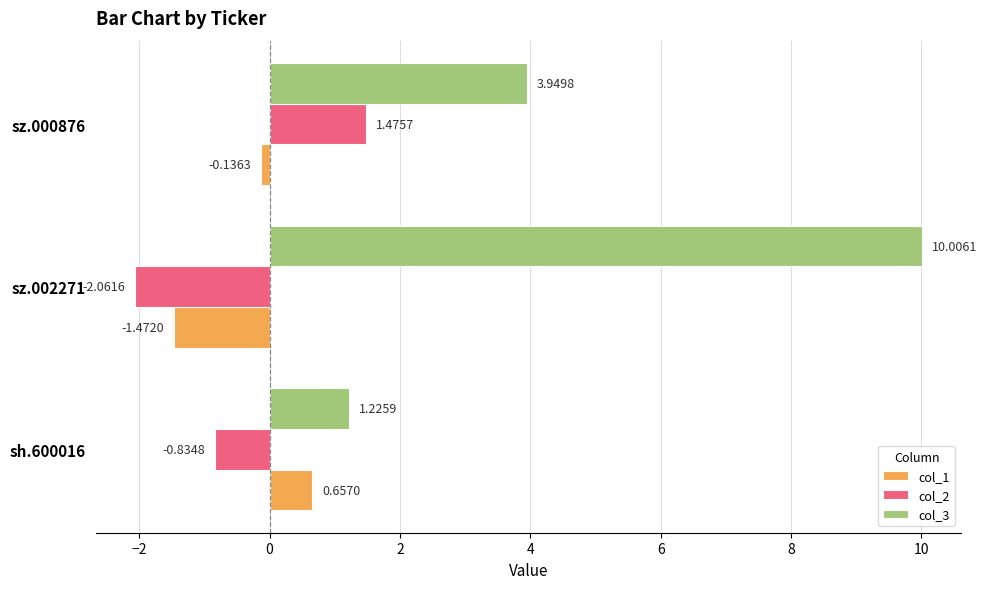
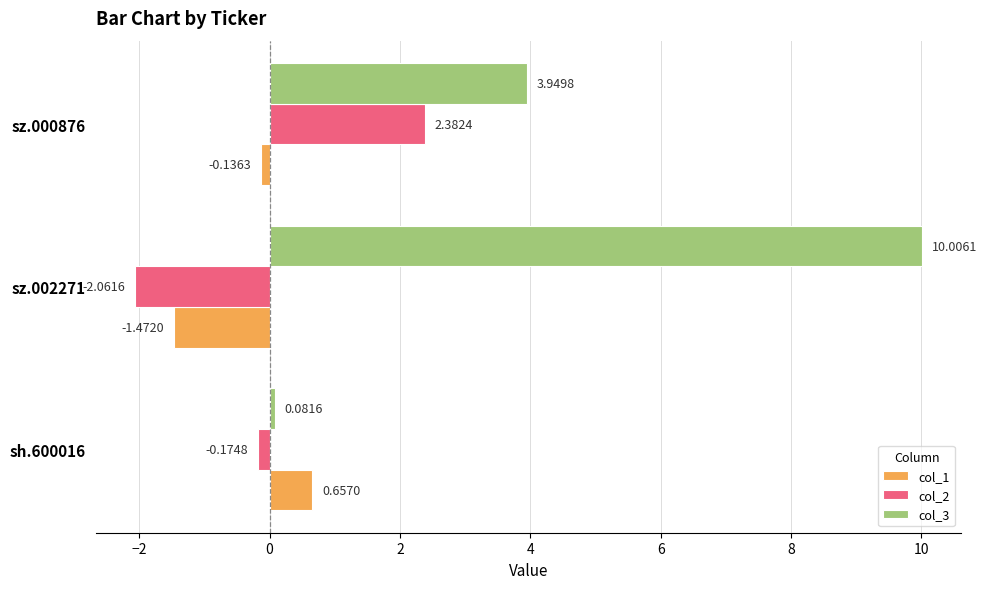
  {
    "col_1": {
      "sz.000876": -0.1363,
      "sz.002271": -1.4720,
      "sh.600016": 0.6570
    },
    "col_2": {
-     "sz.000876": 1.4757,
+     "sz.000876": 2.3824,
      "sz.002271": -2.0616,
-     "sh.600016": -0.8348
+     "sh.600016": -0.1748
    },
    "col_3": {
      "sz.000876": 3.9498,
      "sz.002271": 10.0061,
-     "sh.600016": 1.2259
+     "sh.600016": 0.0816
    }
  }
